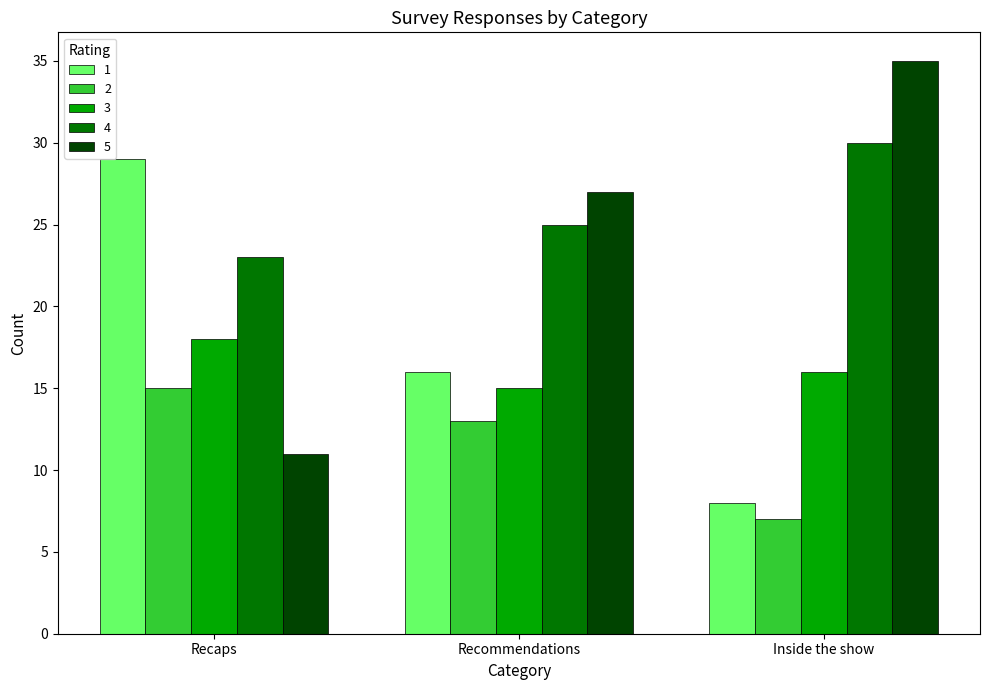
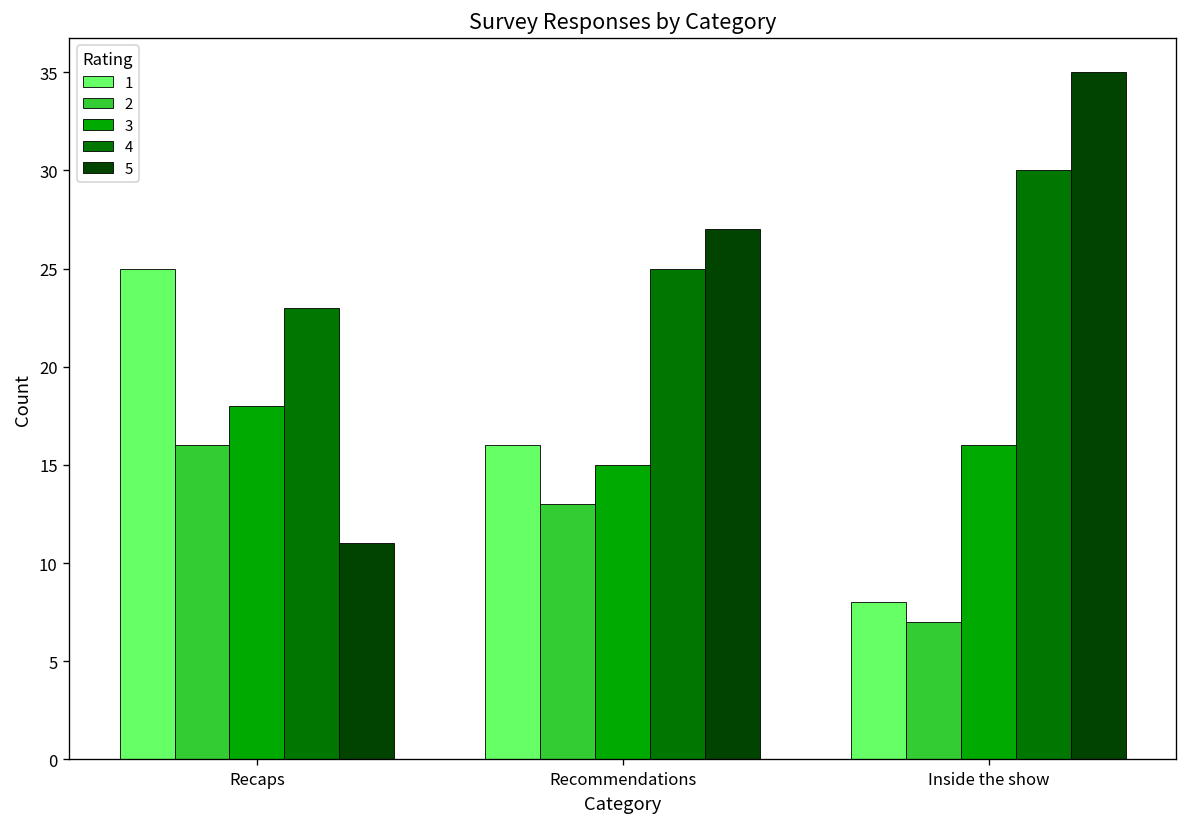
  {
    "1": {
-     "Recaps": 29,
+     "Recaps": 25,
      "Recommendations": 16,
      "Inside the show": 8
    },
    "2": {
-     "Recaps": 15,
+     "Recaps": 16,
      "Recommendations": 13,
      "Inside the show": 7
    }
  }
